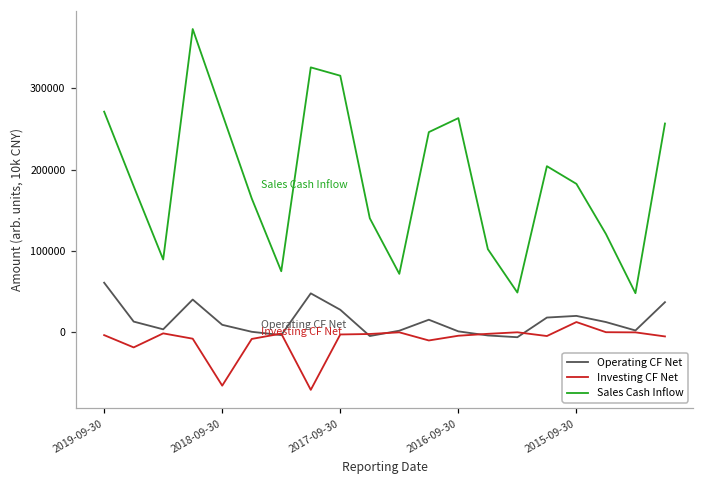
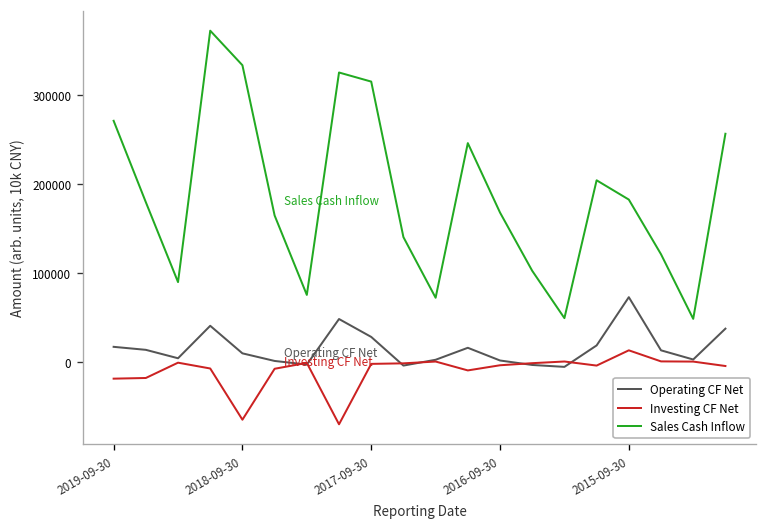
  {
    "Operating CF Net": {
-     "2019-09-30": 60000,
+     "2019-09-30": 20000,
      "2018-09-30": 10000,
      "2017-09-30": 30000,
      "2016-09-30": 0,
-     "2015-09-30": 20000
+     "2015-09-30": 70000
    },
    "Investing CF Net": {
-     "2019-09-30": 0,
+     "2019-09-30": -20000,
      "2018-09-30": -70000,
      "2017-09-30": 0,
      "2016-09-30": 0,
      "2015-09-30": 10000
    },
    "Sales Cash Inflow": {
      "2019-09-30": 270000,
-     "2018-09-30": 270000,
+     "2018-09-30": 330000,
      "2017-09-30": 320000,
-     "2016-09-30": 260000,
+     "2016-09-30": 170000,
      "2015-09-30": 180000
    }
  }
